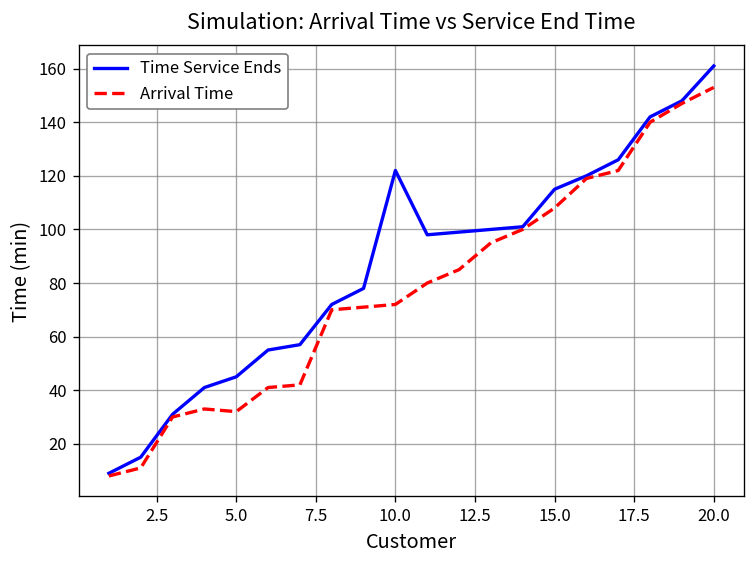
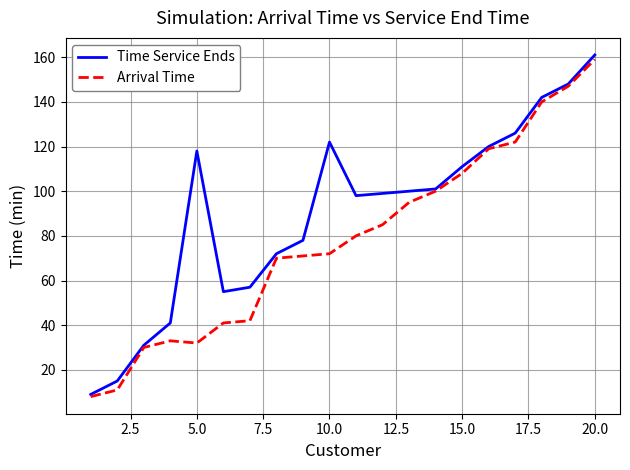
  {
    "Time Service Ends": {
-     "5.0": 45,
+     "5.0": 118,
      "10.0": 122,
-     "15.0": 115,
+     "15.0": 111,
      "20.0": 161
    },
    "Arrival Time": {
      "5.0": 32,
      "10.0": 72,
      "15.0": 108,
-     "20.0": 153
+     "20.0": 159
    }
  }
